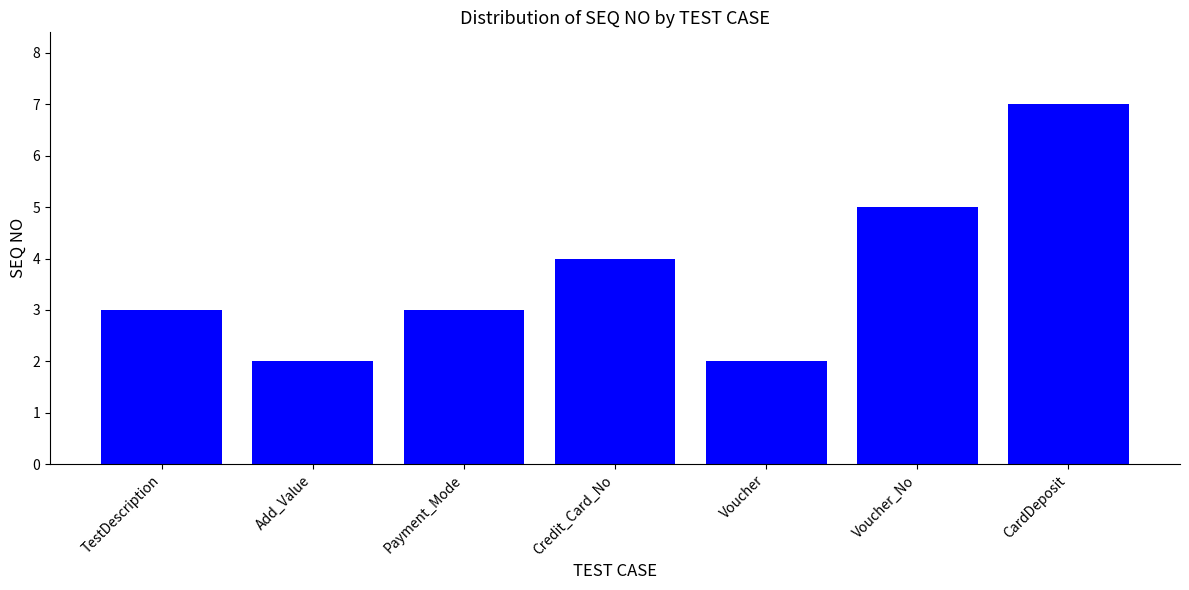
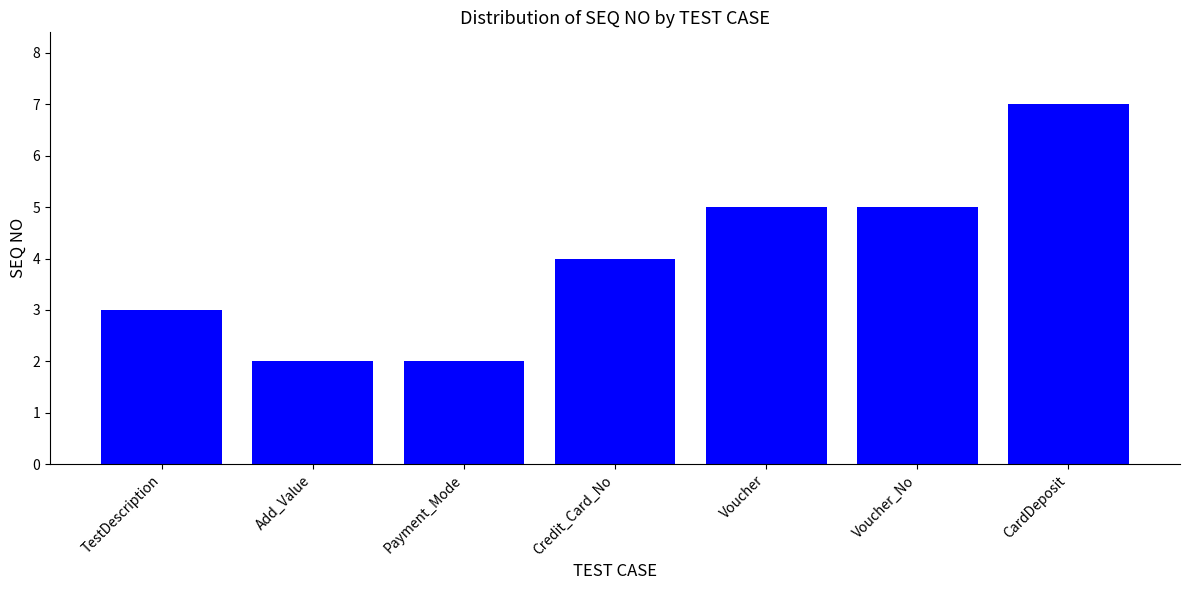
  {
    "TestDescription": 3,
    "Add_Value": 2,
-   "Payment_Mode": 3,
+   "Payment_Mode": 2,
    "Credit_Card_No": 4,
-   "Voucher": 2,
+   "Voucher": 5,
    "Voucher_No": 5,
    "CardDeposit": 7
  }
